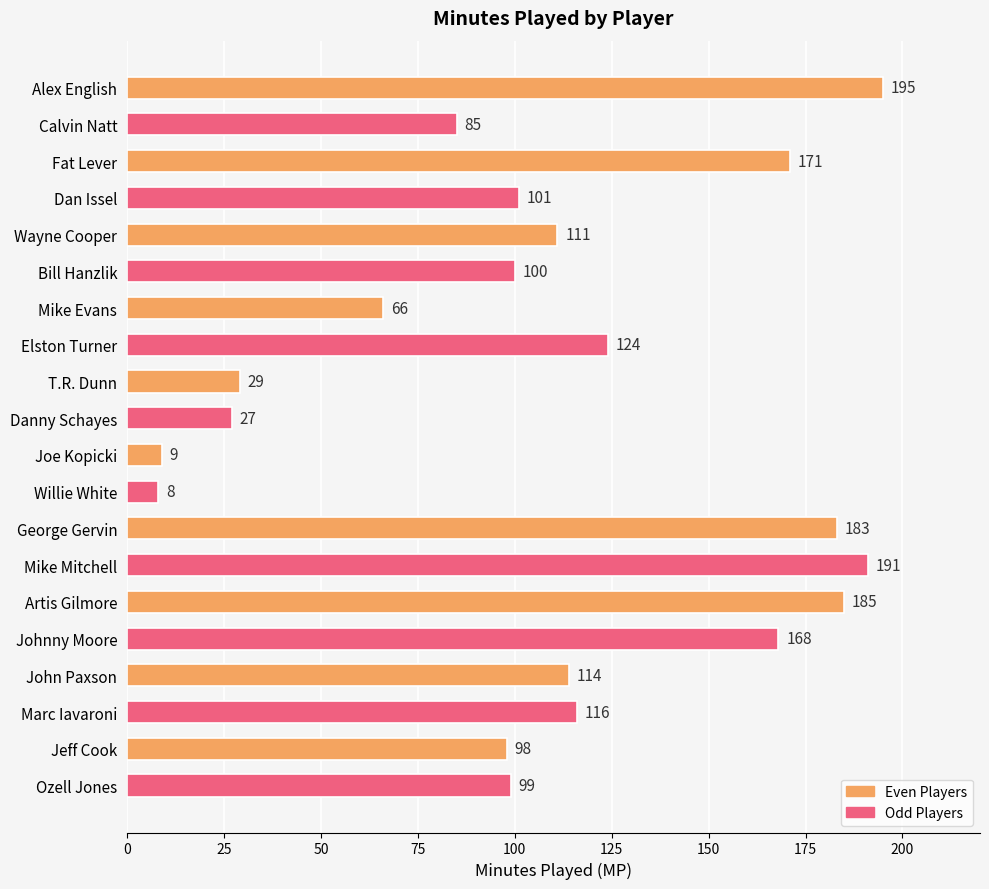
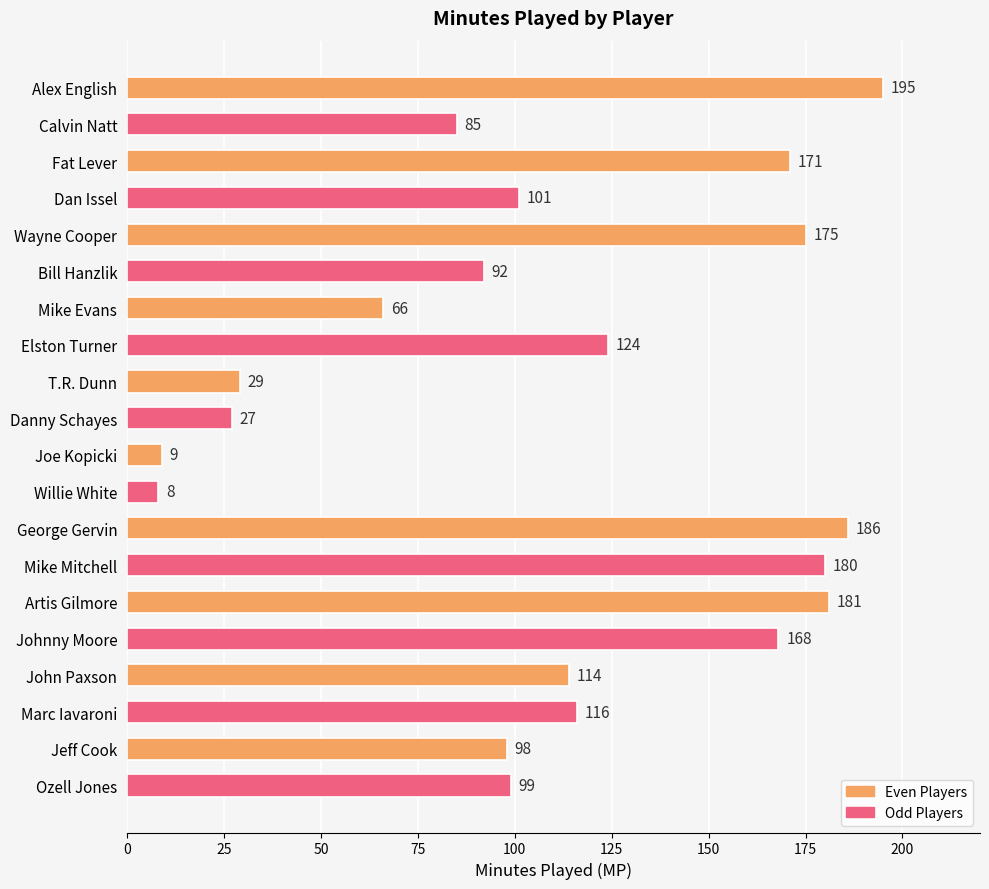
  {
    "Alex English": 195,
    "Calvin Natt": 85,
    "Fat Lever": 171,
    "Dan Issel": 101,
-   "Wayne Cooper": 111,
-   "Bill Hanzlik": 100,
+   "Wayne Cooper": 175,
+   "Bill Hanzlik": 92,
    "Mike Evans": 66,
    "Elston Turner": 124,
    "T.R. Dunn": 29,
    "Danny Schayes": 27,
    "Joe Kopicki": 9,
    "Willie White": 8,
-   "George Gervin": 183,
-   "Mike Mitchell": 191,
-   "Artis Gilmore": 185,
+   "George Gervin": 186,
+   "Mike Mitchell": 180,
+   "Artis Gilmore": 181,
    "Johnny Moore": 168,
    "John Paxson": 114,
    "Marc Iavaroni": 116,
    "Jeff Cook": 98,
    "Ozell Jones": 99
  }
